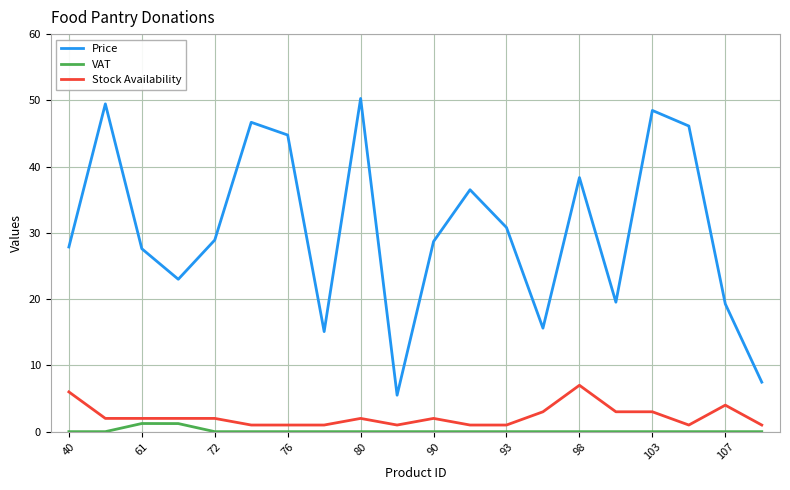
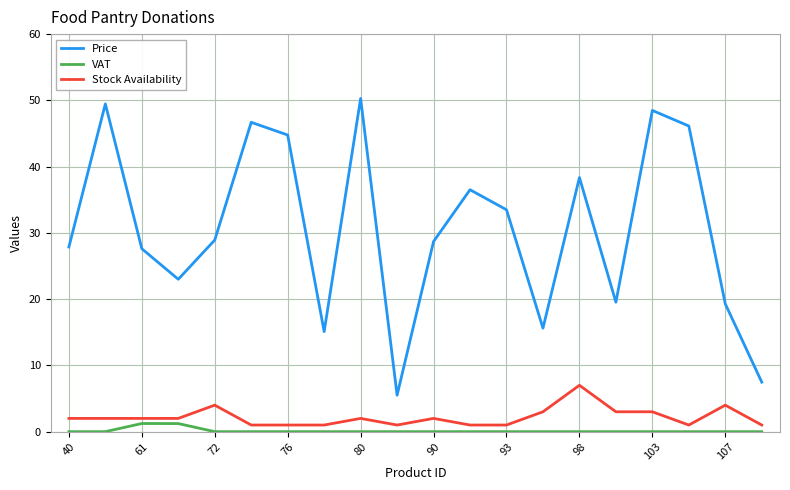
  {
    "Price": {
      "40": 28,
      "61": 28,
      "72": 29,
      "76": 45,
      "80": 50,
      "90": 29,
-     "93": 31,
+     "93": 33,
      "98": 38,
      "103": 48,
      "107": 19
    },
    "VAT": {
      "40": 0,
      "61": 1,
      "72": 0,
      "76": 0,
      "80": 0,
      "90": 0,
      "93": 0,
      "98": 0,
      "103": 0,
      "107": 0
    },
    "Stock Availability": {
-     "40": 6,
+     "40": 2,
      "61": 2,
-     "72": 2,
+     "72": 4,
      "76": 1,
      "80": 2,
      "90": 2,
      "93": 1,
      "98": 7,
      "103": 3,
      "107": 4
    }
  }
